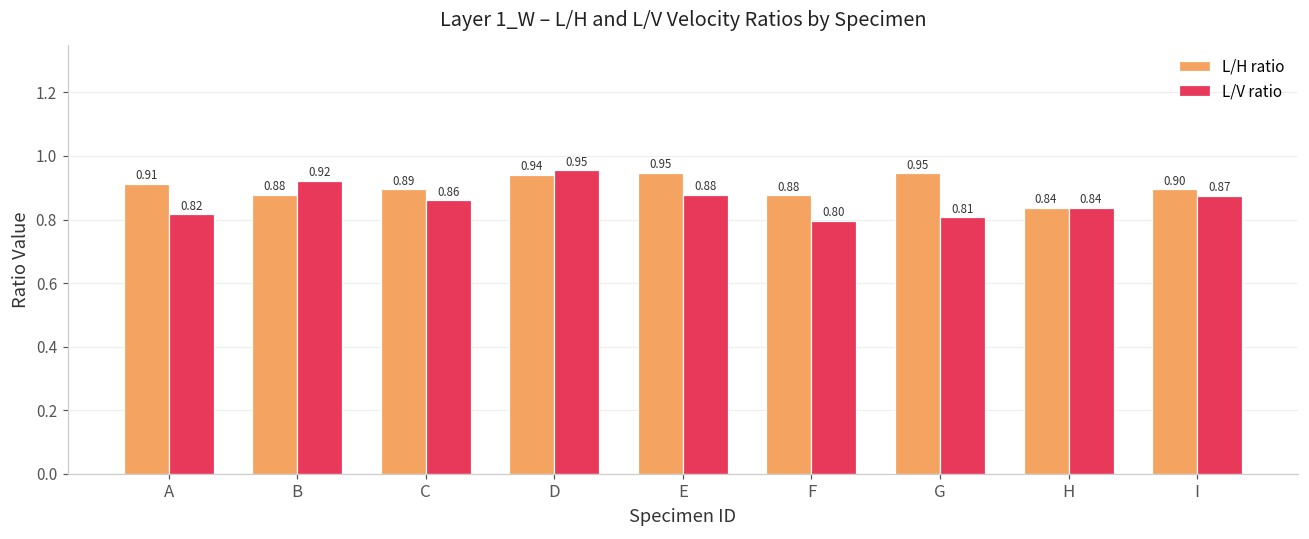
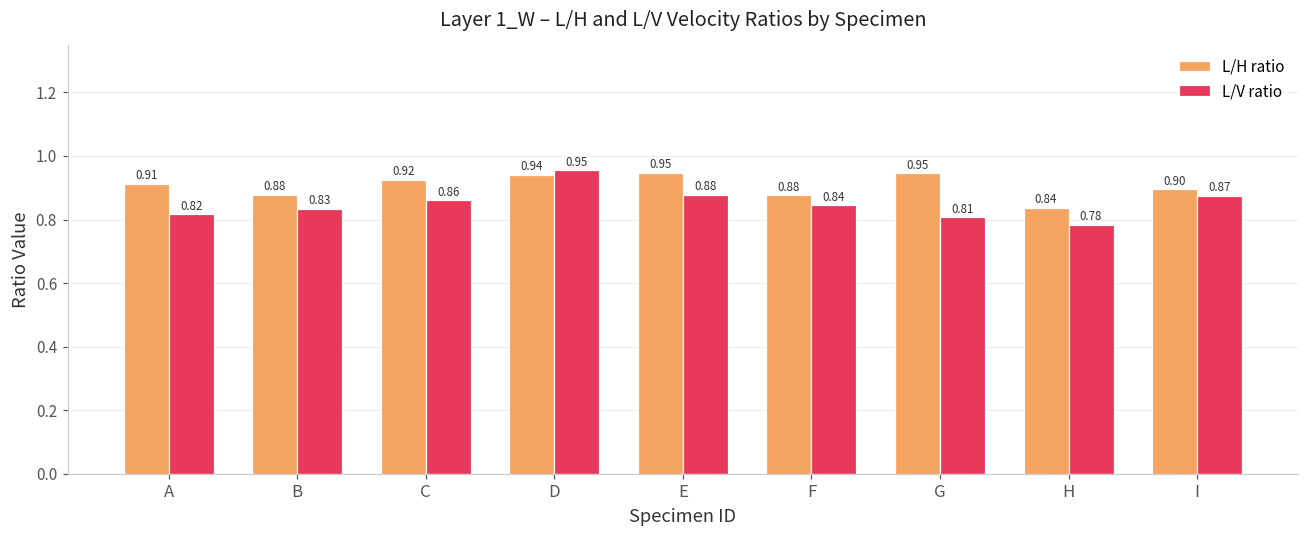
  {
    "L/H ratio": {
      "A": 0.91,
      "B": 0.88,
-     "C": 0.89,
+     "C": 0.92,
      "D": 0.94,
      "E": 0.95,
      "F": 0.88,
      "G": 0.95,
      "H": 0.84,
      "I": 0.90
    },
    "L/V ratio": {
      "A": 0.82,
-     "B": 0.92,
+     "B": 0.83,
      "C": 0.86,
      "D": 0.95,
      "E": 0.88,
-     "F": 0.80,
+     "F": 0.84,
      "G": 0.81,
-     "H": 0.84,
+     "H": 0.78,
      "I": 0.87
    }
  }
